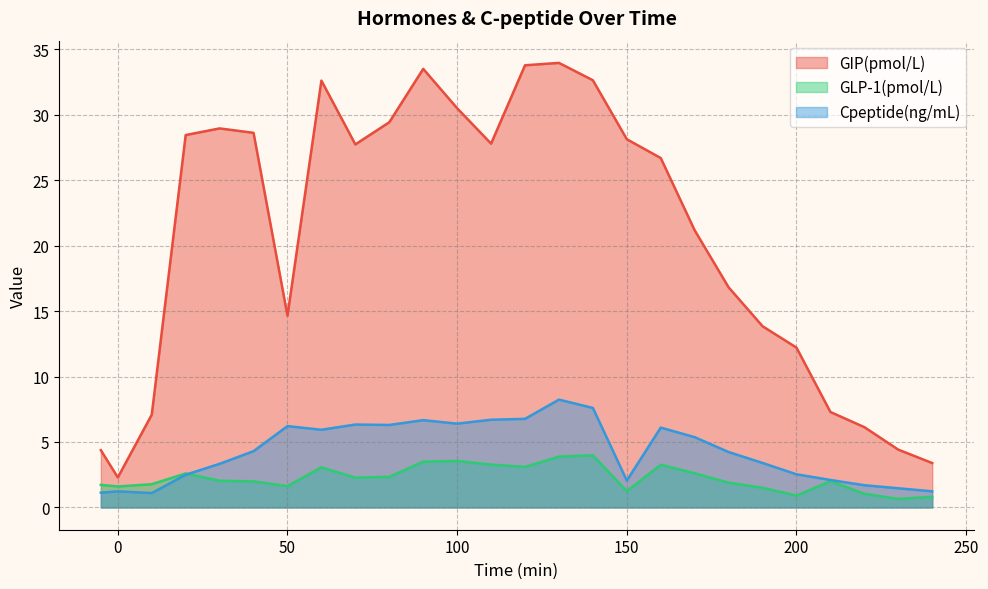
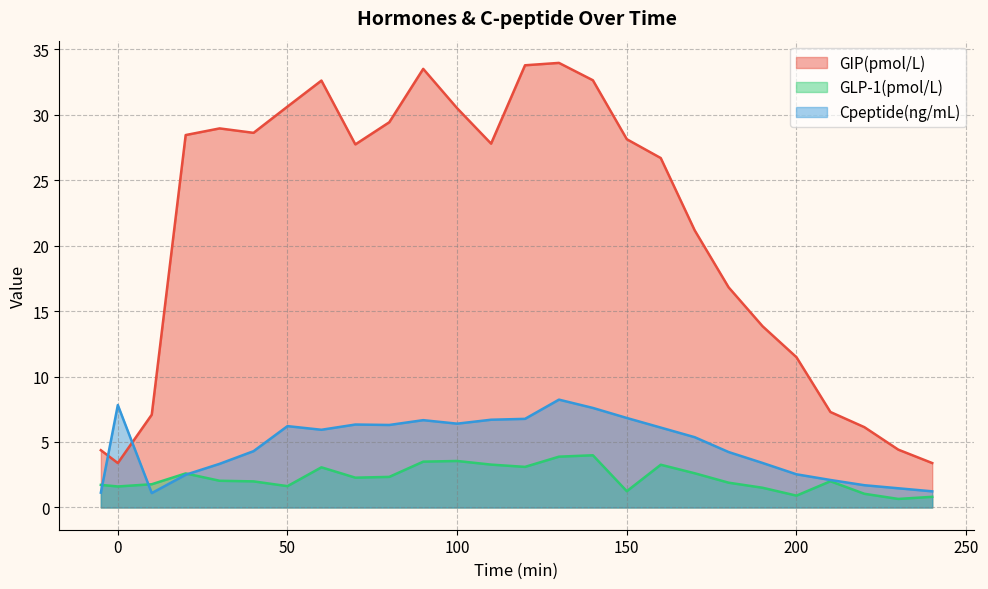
  {
    "GIP(pmol/L)": {
-     "0": 2.3,
-     "50": 14.6,
+     "0": 3.4,
+     "50": 30.6,
      "100": 30.5,
      "150": 28.1,
-     "200": 12.2
+     "200": 11.5
    },
    "GLP-1(pmol/L)": {
      "0": 1.6,
      "50": 1.6,
      "100": 3.6,
      "150": 1.2,
      "200": 0.9
    },
    "Cpeptide(ng/mL)": {
-     "0": 1.2,
+     "0": 7.8,
      "50": 6.2,
      "100": 6.4,
-     "150": 2.1,
+     "150": 6.8,
      "200": 2.5
    }
  }
